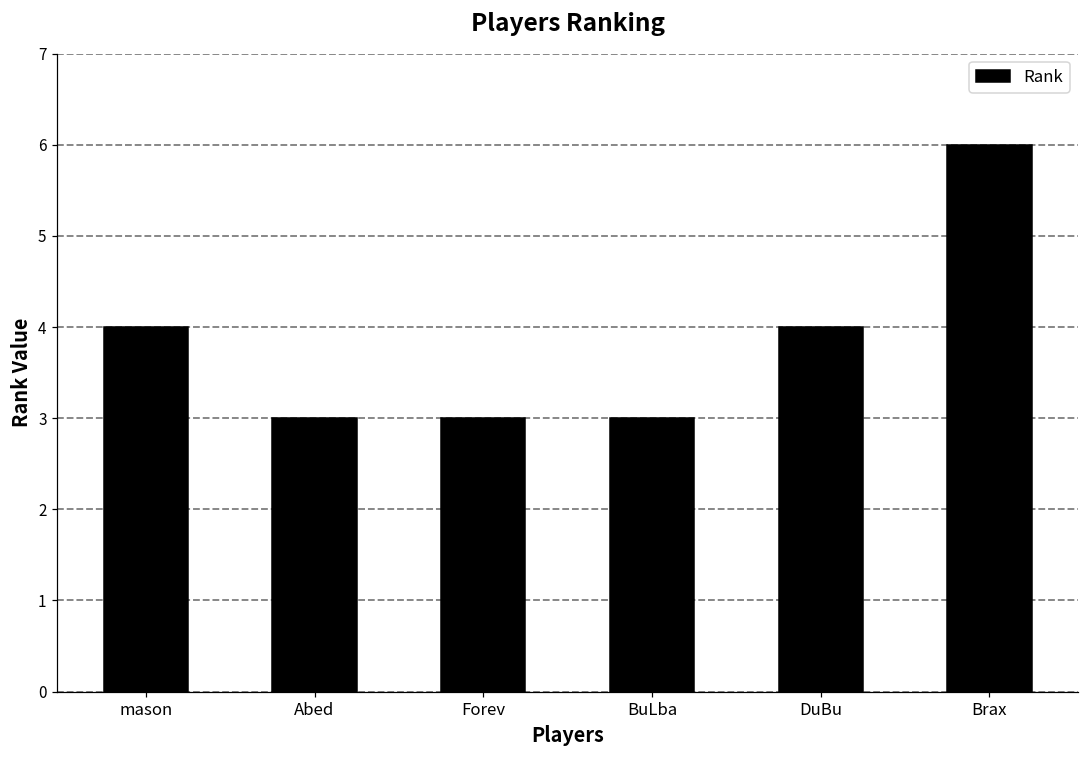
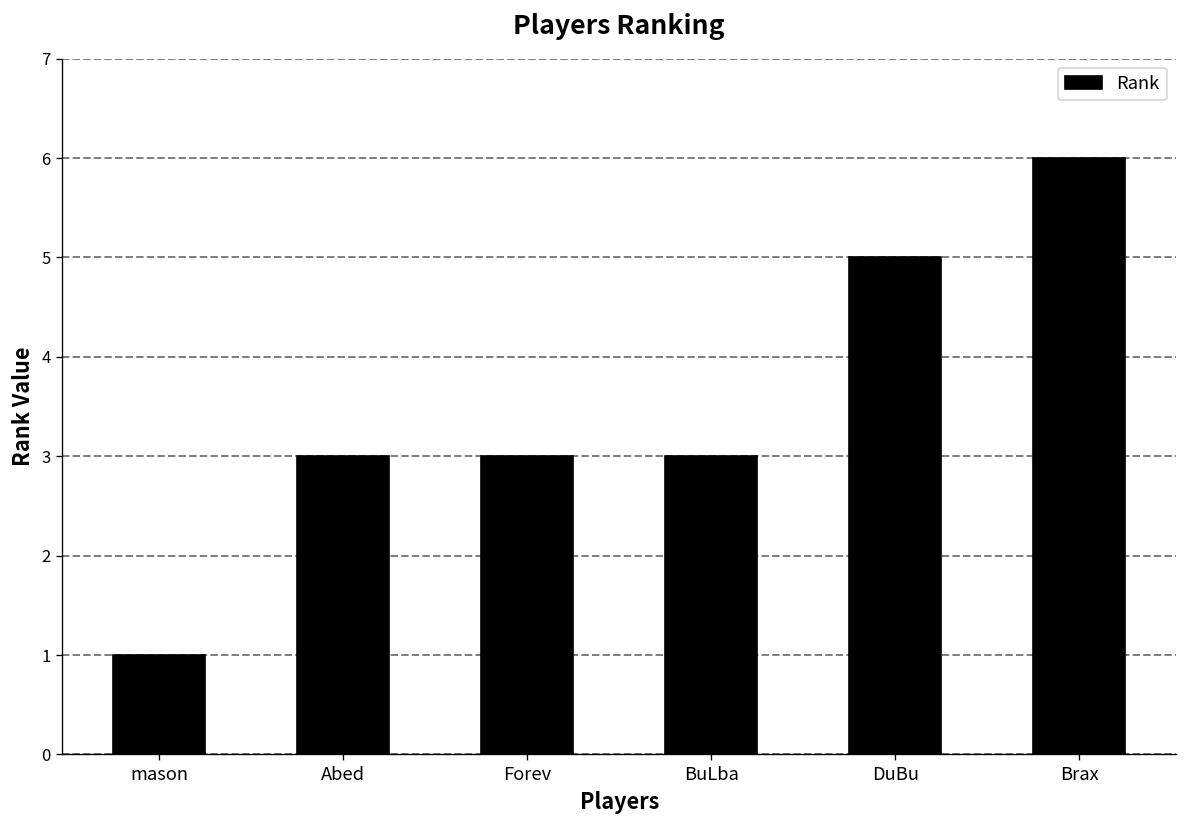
  {
-   "mason": 4,
+   "mason": 1,
    "Abed": 3,
    "Forev": 3,
    "BuLba": 3,
-   "DuBu": 4,
+   "DuBu": 5,
    "Brax": 6
  }
